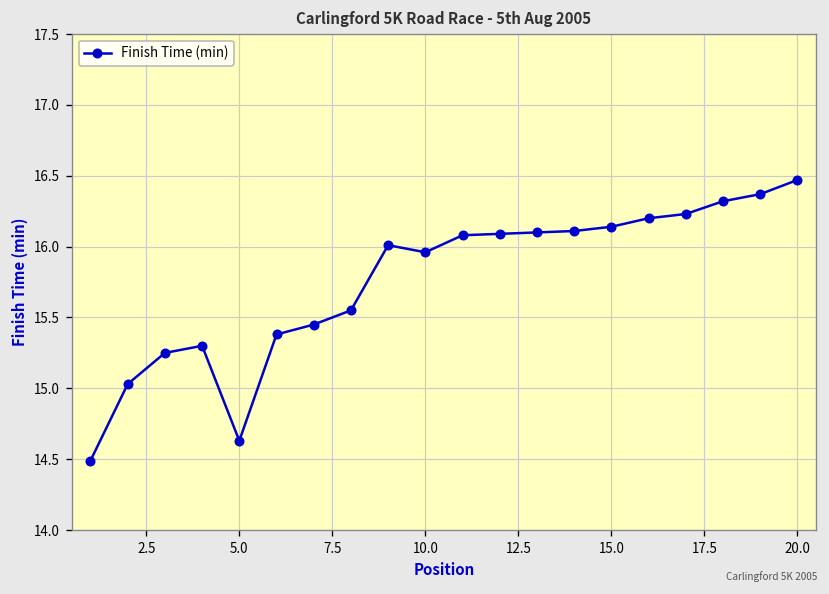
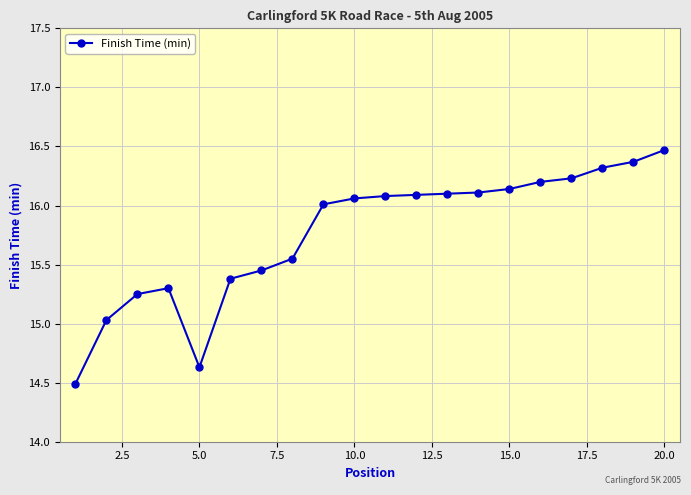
  {
    "5.0": 14.63,
-   "10.0": 15.96,
+   "10.0": 16.06,
    "15.0": 16.14,
    "20.0": 16.47
  }
